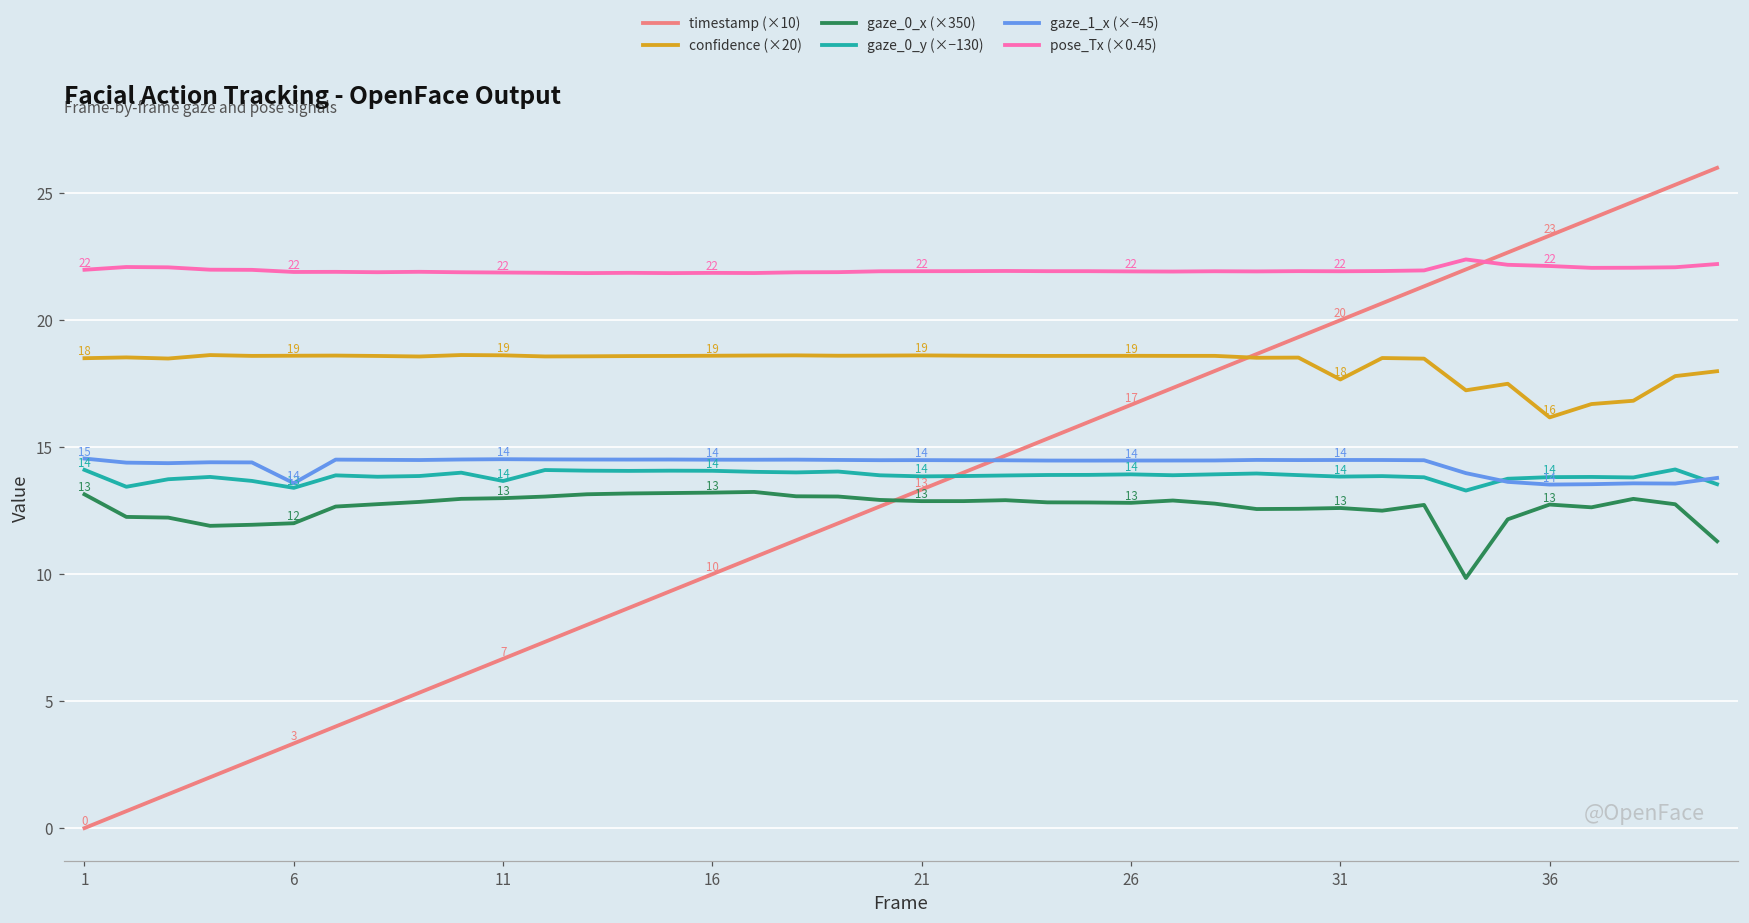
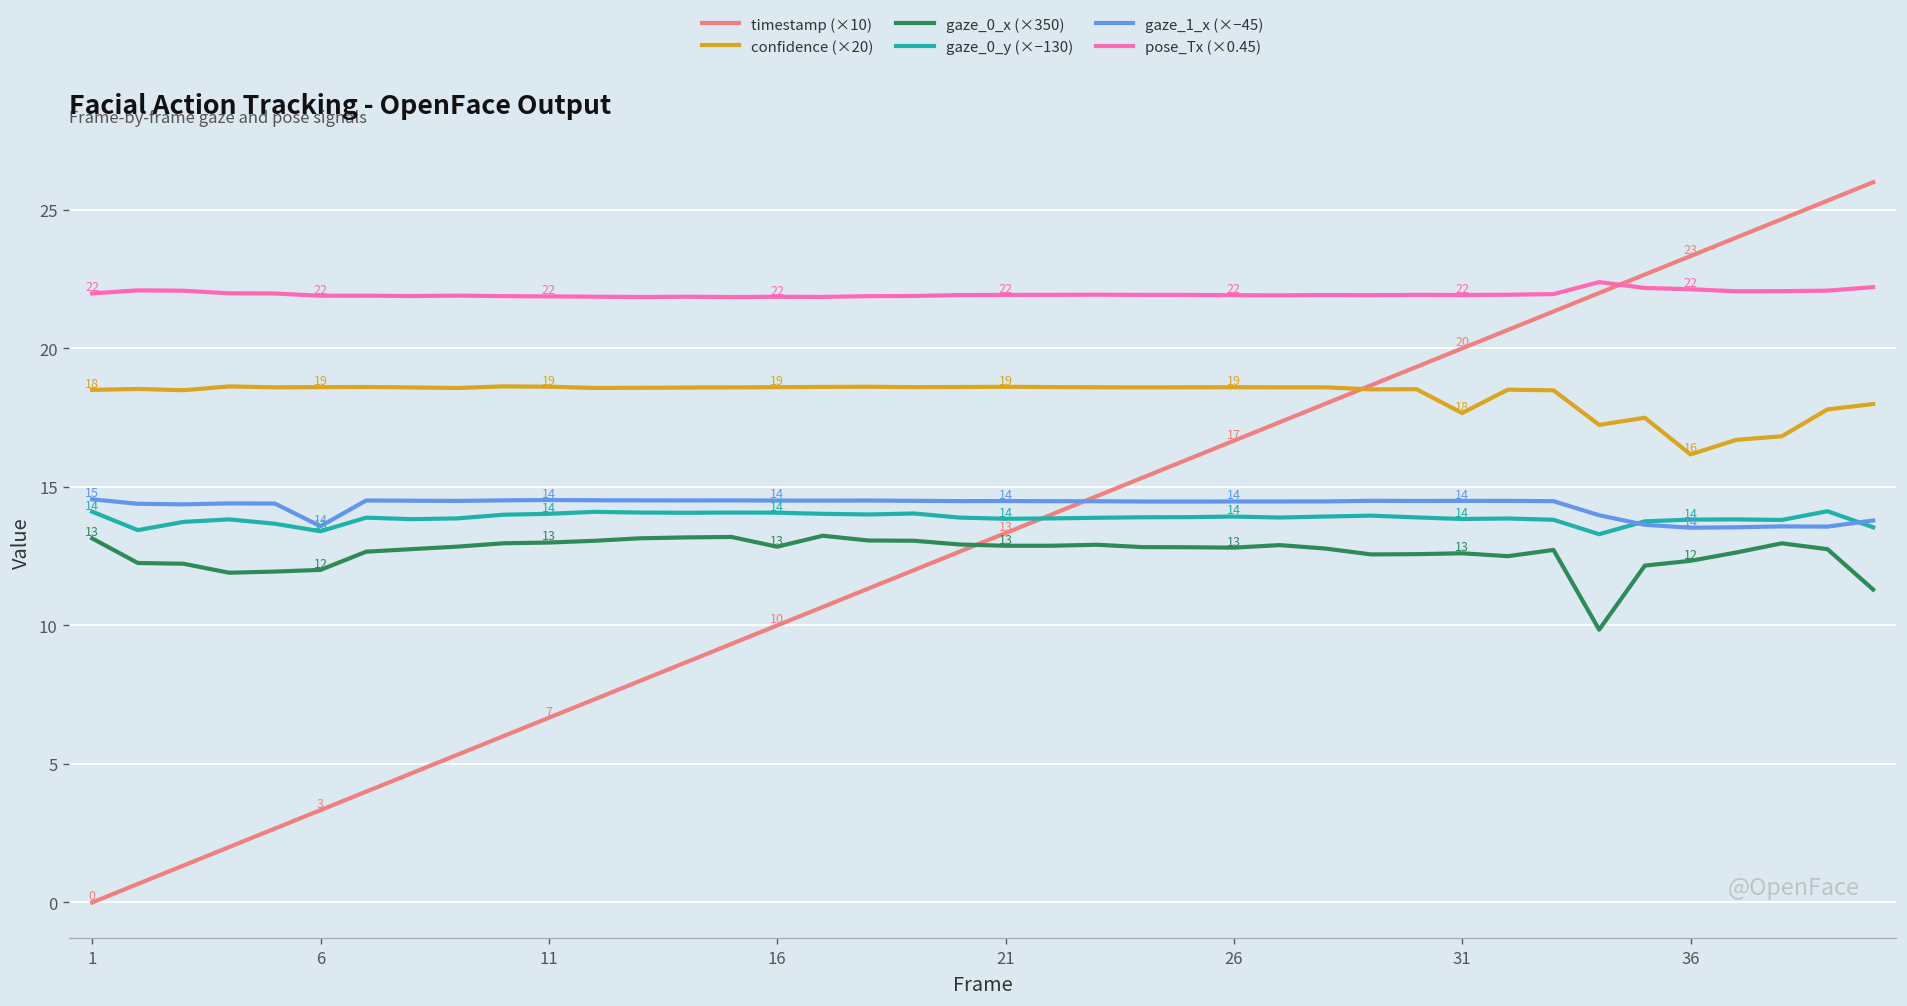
  {
    "confidence (×20)": {
      "6": 19,
      "11": 19,
      "16": 19,
      "21": 19,
      "26": 19,
      "31": 18,
      "36": 16
    },
    "gaze_0_x (×350)": {
      "1": 13,
      "6": 12,
      "11": 13,
-     "16": 13.2,
+     "16": 12.8,
      "26": 13,
      "31": 13,
-     "36": 13
+     "36": 12
    },
    "gaze_0_y (×−130)": {
-     "11": 13.7
+     "11": 14.0
    },
    "gaze_1_x (×−45)": {
      "1": 15,
      "21": 14,
      "26": 14,
      "31": 14
    }
  }
